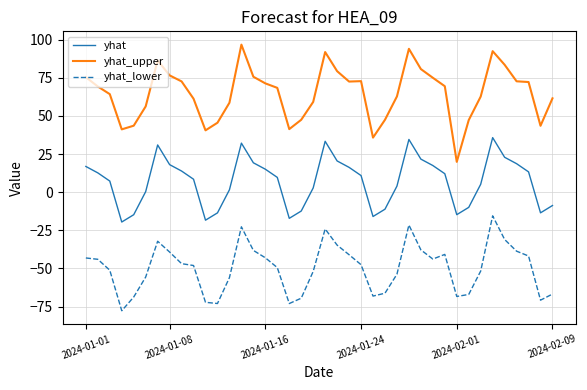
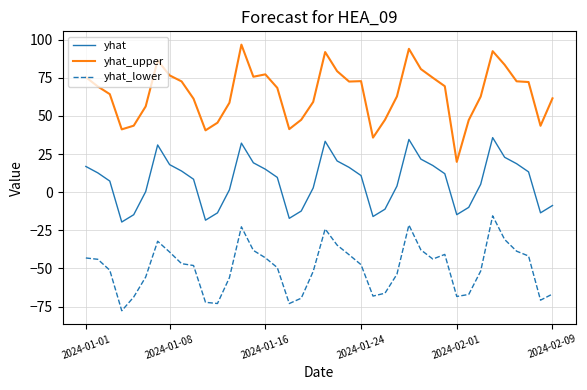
  {
    "yhat_upper": {
      "2024-01-08": 77,
-     "2024-01-16": 71,
+     "2024-01-16": 77,
      "2024-01-24": 73,
      "2024-02-01": 20,
      "2024-02-09": 62
    }
  }
